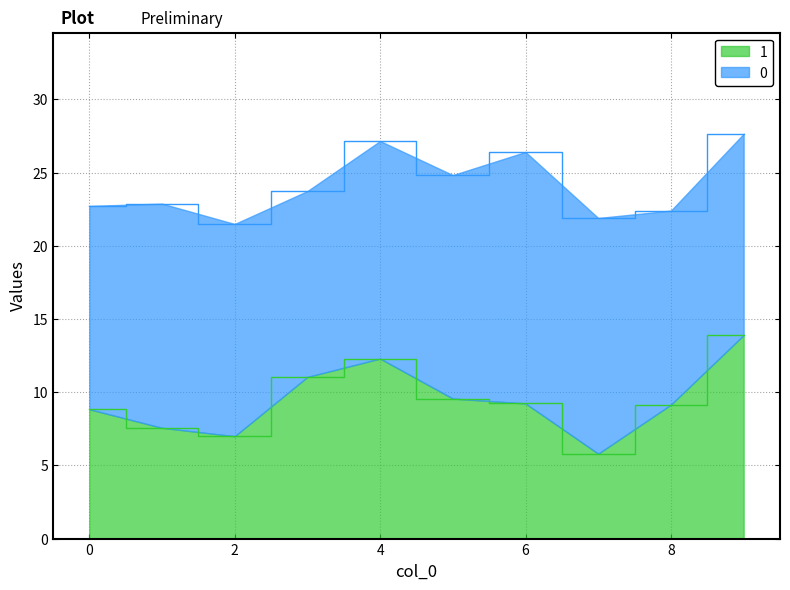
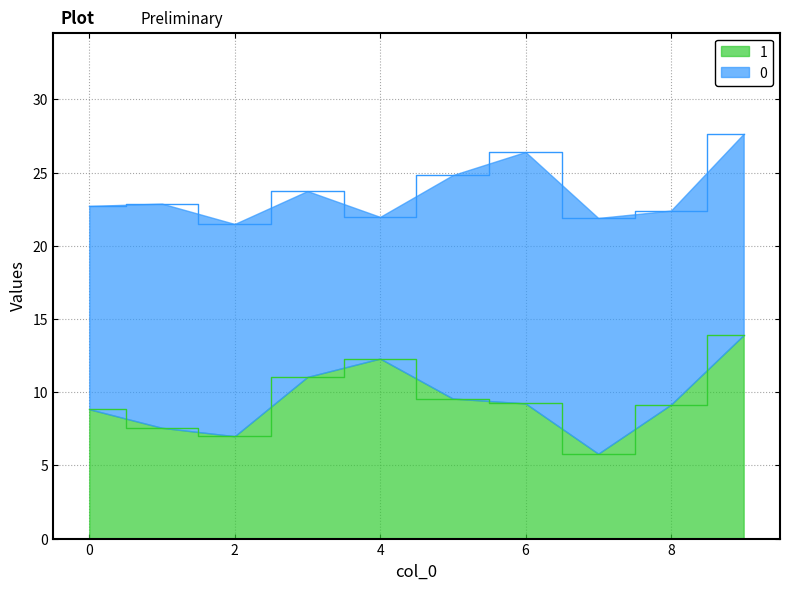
  {
    "1": {
      "0": 8.8,
      "2": 7.0,
      "4": 12.3,
      "6": 9.2,
      "8": 9.2
    },
    "0": {
      "0": 13.9,
      "2": 14.5,
-     "4": 14.9,
+     "4": 9.7,
      "6": 17.2,
      "8": 13.3
    }
  }
